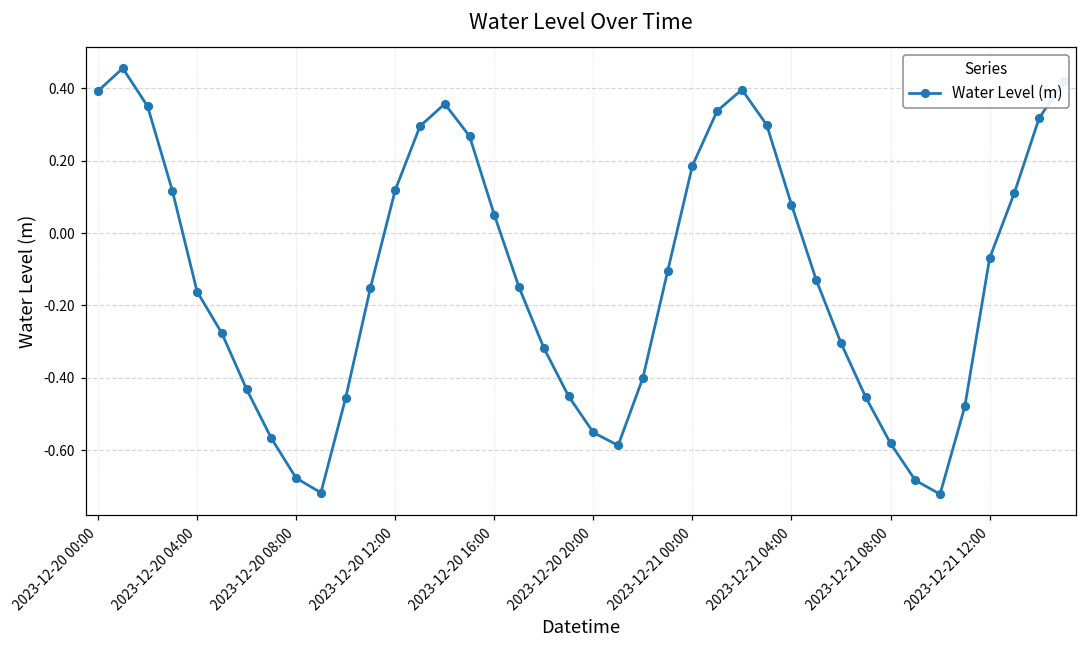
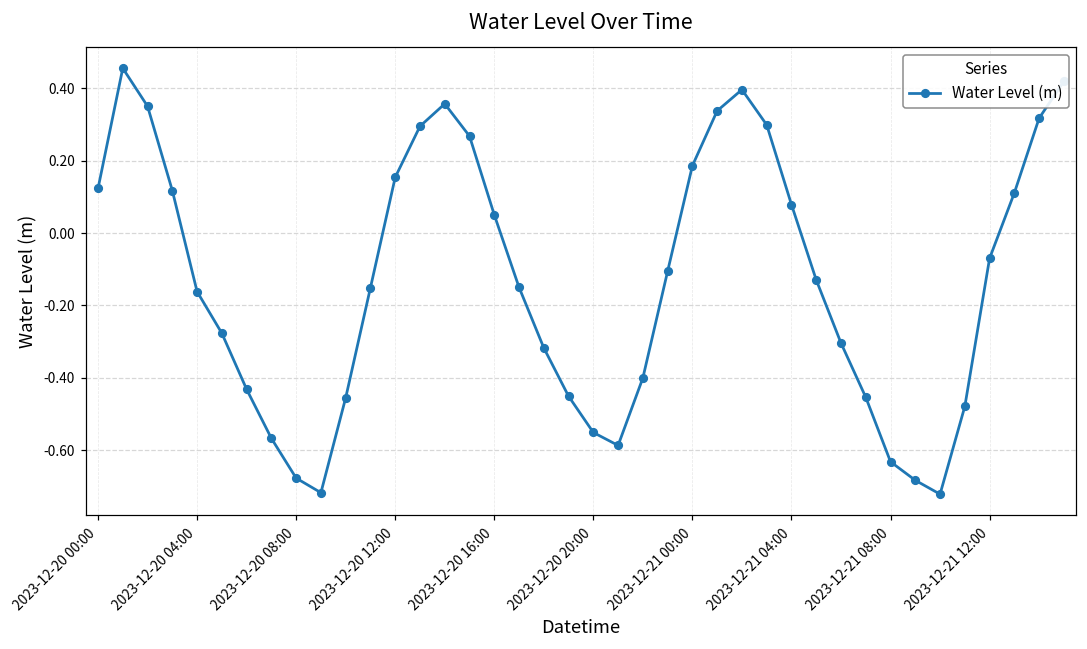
  {
-   "2023-12-20 00:00": 0.39,
+   "2023-12-20 00:00": 0.12,
    "2023-12-20 04:00": -0.16,
    "2023-12-20 08:00": -0.68,
-   "2023-12-20 12:00": 0.12,
+   "2023-12-20 12:00": 0.15,
    "2023-12-20 16:00": 0.05,
    "2023-12-20 20:00": -0.55,
    "2023-12-21 00:00": 0.19,
    "2023-12-21 04:00": 0.08,
-   "2023-12-21 08:00": -0.58,
+   "2023-12-21 08:00": -0.63,
    "2023-12-21 12:00": -0.07
  }
